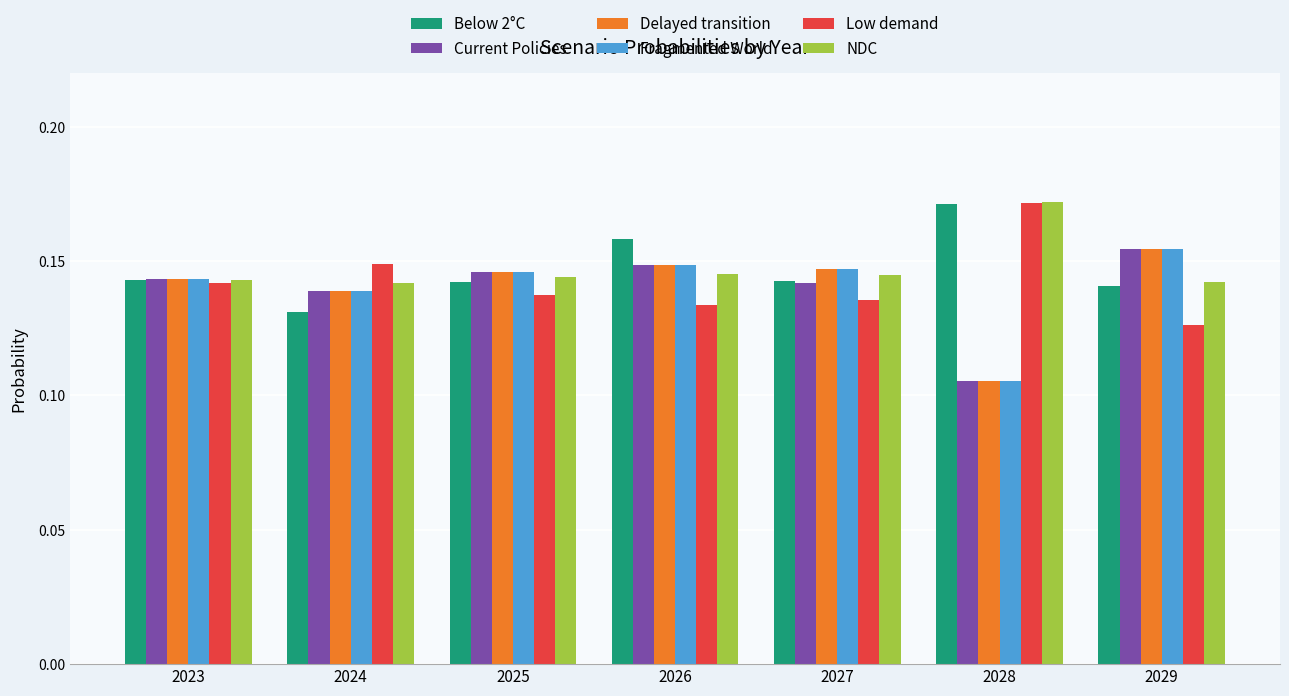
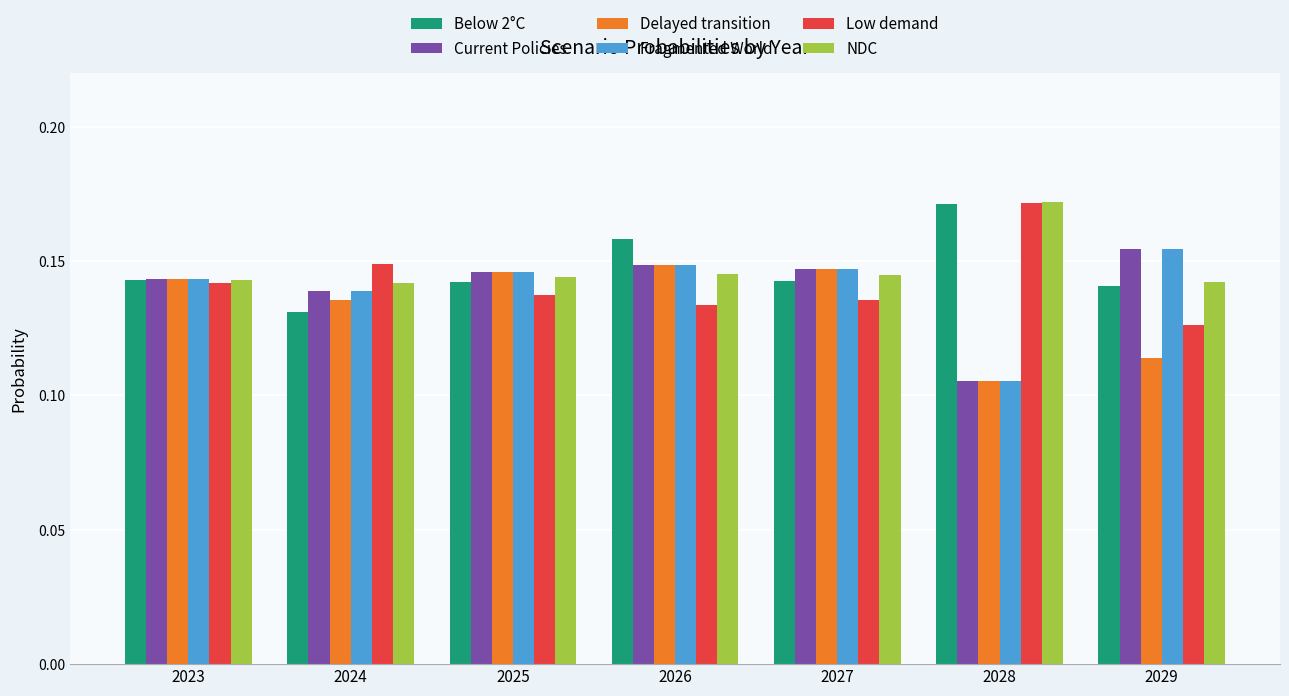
  {
    "Below 2°C": {
      "2023": 0.143,
      "2024": 0.131,
      "2025": 0.142,
      "2026": 0.158,
      "2027": 0.143,
      "2028": 0.171,
      "2029": 0.141
    },
    "Current Policies": {
      "2023": 0.143,
      "2024": 0.139,
      "2025": 0.146,
      "2026": 0.149,
-     "2027": 0.142,
+     "2027": 0.147,
      "2028": 0.105,
      "2029": 0.155
    },
    "Delayed transition": {
      "2023": 0.143,
-     "2024": 0.139,
+     "2024": 0.135,
      "2025": 0.146,
      "2026": 0.149,
      "2027": 0.147,
      "2028": 0.105,
-     "2029": 0.155
+     "2029": 0.114
    },
    "Fragmented World": {
      "2023": 0.143,
      "2024": 0.139,
      "2025": 0.146,
      "2026": 0.149,
      "2027": 0.147,
      "2028": 0.105,
      "2029": 0.154
    },
    "Low demand": {
      "2023": 0.142,
      "2024": 0.149,
      "2025": 0.138,
      "2026": 0.133,
      "2027": 0.136,
      "2028": 0.172,
      "2029": 0.126
    },
    "NDC": {
      "2023": 0.143,
      "2024": 0.142,
      "2025": 0.144,
      "2026": 0.145,
      "2027": 0.145,
      "2028": 0.172,
      "2029": 0.142
    }
  }
